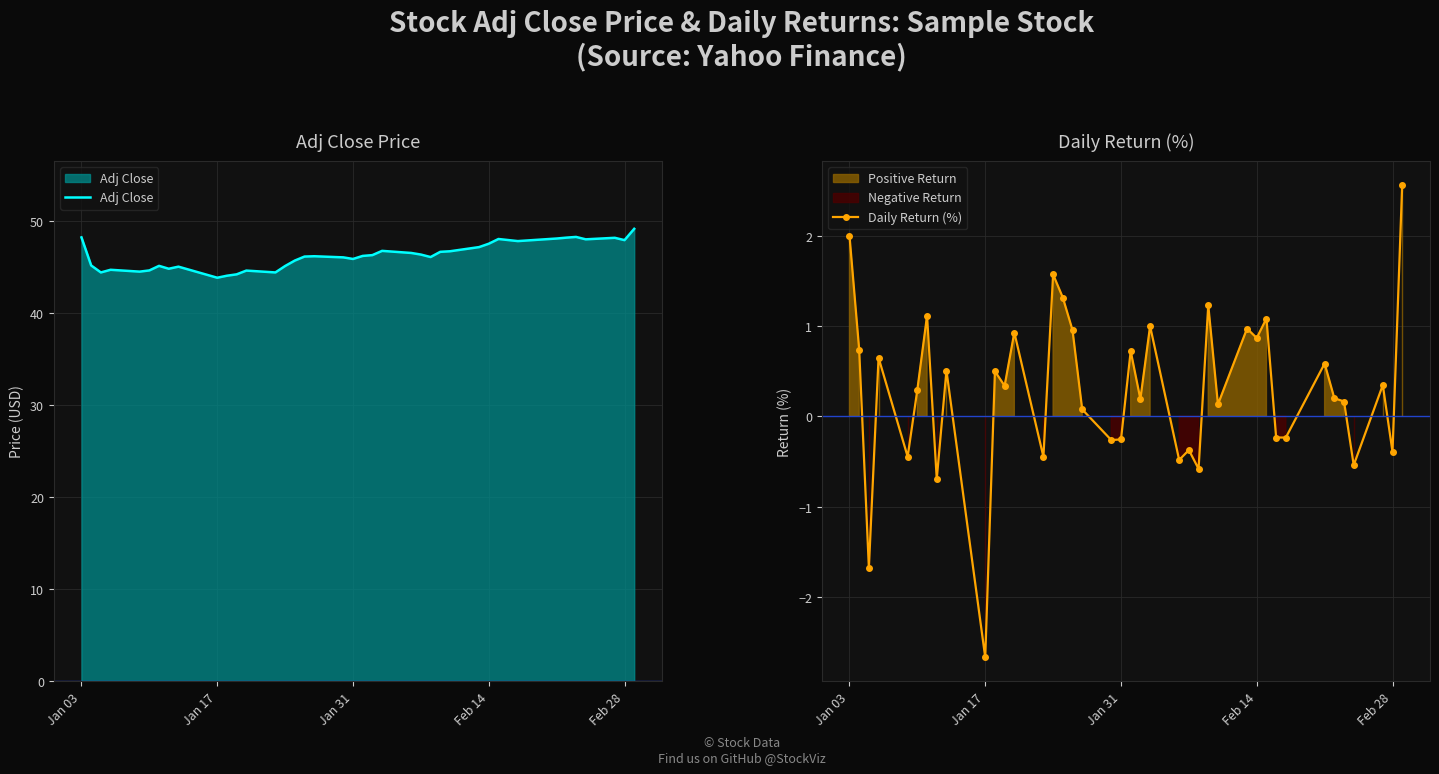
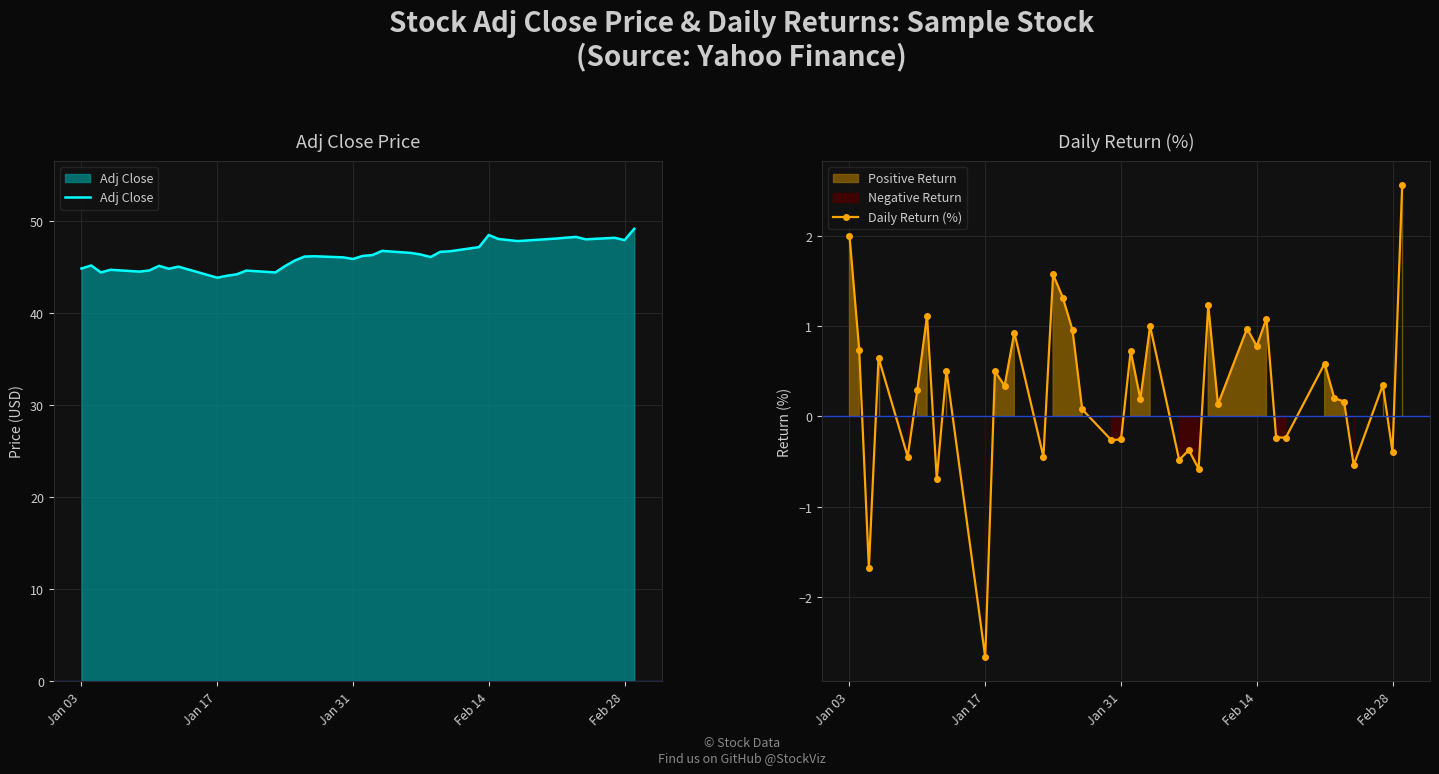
  {
    "Adj Close Price": {
-     "Jan 03": 48,
+     "Jan 03": 45,
      "Jan 17": 44,
      "Jan 31": 46,
-     "Feb 14": 47.5,
+     "Feb 14": 48.5,
      "Feb 28": 48
    },
    "Daily Return (%)": {
      "Jan 03": 2.0,
      "Jan 17": -2.7,
      "Jan 31": -0.3,
-     "Feb 14": 0.9,
+     "Feb 14": 0.8,
      "Feb 28": -0.4
    }
  }
